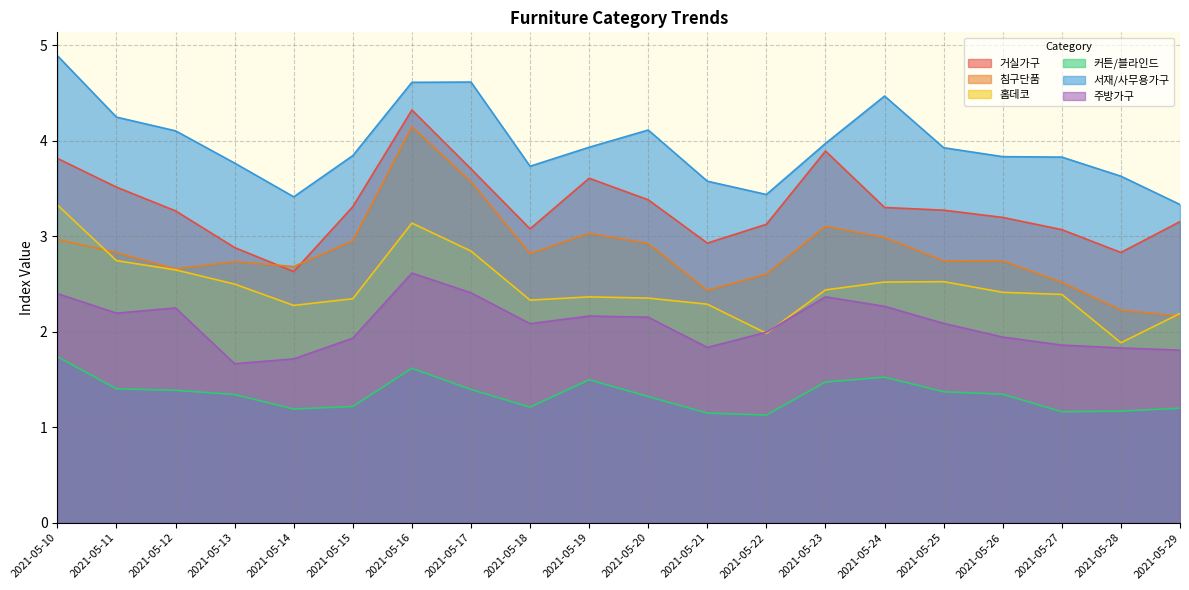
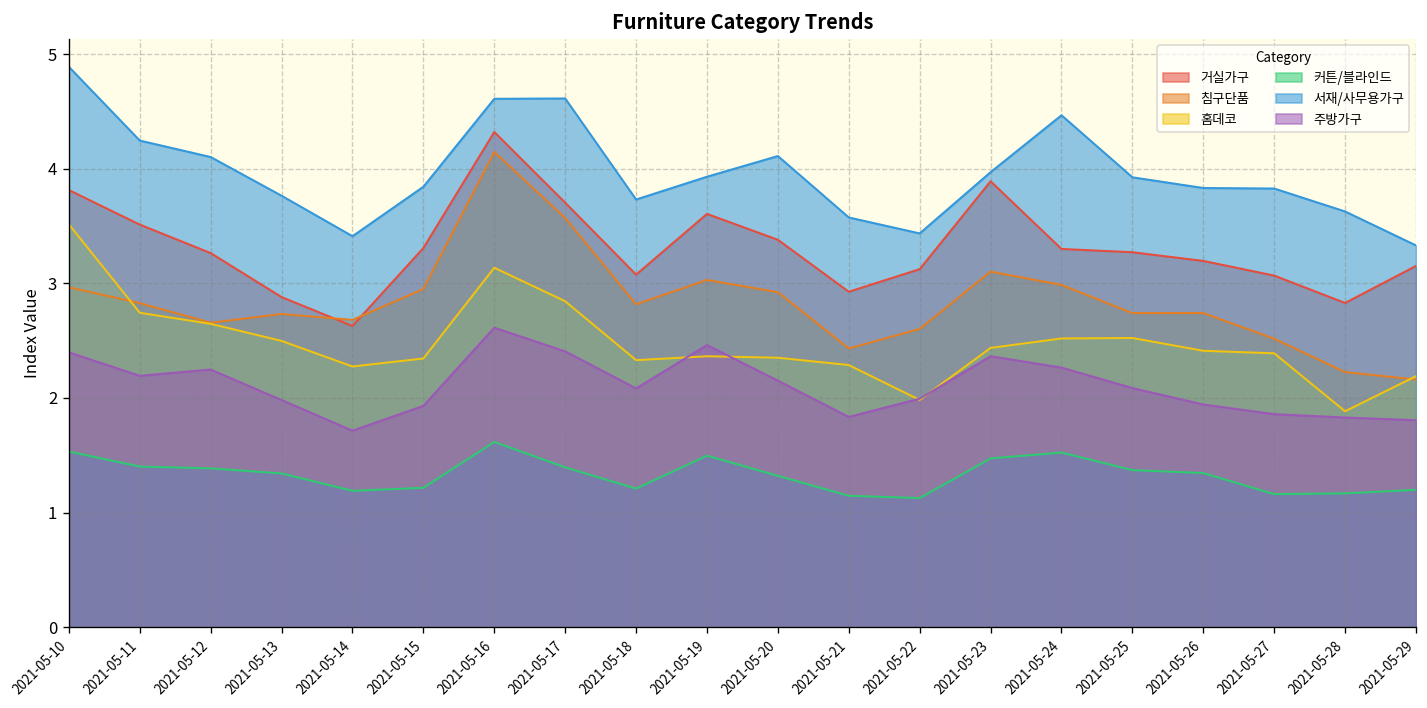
  {
    "홈데코": {
-     "2021-05-10": 3.3,
+     "2021-05-10": 3.5,
      "2021-05-11": 2.7,
      "2021-05-13": 2.5,
      "2021-05-14": 2.3,
      "2021-05-15": 2.3,
      "2021-05-16": 3.1,
      "2021-05-17": 2.8,
      "2021-05-18": 2.3,
      "2021-05-19": 2.4,
      "2021-05-20": 2.4,
      "2021-05-21": 2.3,
      "2021-05-23": 2.4,
      "2021-05-24": 2.5,
      "2021-05-25": 2.5,
      "2021-05-26": 2.4,
      "2021-05-27": 2.4,
      "2021-05-28": 1.9,
      "2021-05-29": 2.2
    },
    "커튼/블라인드": {
-     "2021-05-10": 1.7,
+     "2021-05-10": 1.5,
      "2021-05-11": 1.4,
      "2021-05-12": 1.4,
      "2021-05-13": 1.3,
      "2021-05-14": 1.2,
      "2021-05-15": 1.2,
      "2021-05-16": 1.6,
      "2021-05-17": 1.4,
      "2021-05-18": 1.2,
      "2021-05-19": 1.5,
      "2021-05-20": 1.3,
      "2021-05-21": 1.1,
      "2021-05-22": 1.1,
      "2021-05-23": 1.5,
      "2021-05-24": 1.5,
      "2021-05-25": 1.4,
      "2021-05-26": 1.3,
      "2021-05-27": 1.2,
      "2021-05-28": 1.2,
      "2021-05-29": 1.2
    },
    "서재/사무용가구": {
      "2021-05-10": 4.9,
      "2021-05-11": 4.2,
      "2021-05-12": 4.1,
      "2021-05-13": 3.8,
      "2021-05-14": 3.4,
      "2021-05-15": 3.8,
      "2021-05-16": 4.6,
      "2021-05-17": 4.6,
      "2021-05-18": 3.7,
      "2021-05-19": 3.9,
      "2021-05-20": 4.1,
      "2021-05-21": 3.6,
      "2021-05-22": 3.4,
      "2021-05-23": 4.0,
      "2021-05-24": 4.5,
      "2021-05-25": 3.9,
      "2021-05-26": 3.8,
      "2021-05-27": 3.8,
      "2021-05-28": 3.6,
      "2021-05-29": 3.3
    },
    "주방가구": {
      "2021-05-10": 2.4,
      "2021-05-11": 2.2,
      "2021-05-12": 2.2,
-     "2021-05-13": 1.7,
+     "2021-05-13": 2.0,
      "2021-05-14": 1.7,
      "2021-05-15": 1.9,
      "2021-05-16": 2.6,
      "2021-05-17": 2.4,
      "2021-05-18": 2.1,
-     "2021-05-19": 2.2,
+     "2021-05-19": 2.5,
      "2021-05-20": 2.2,
      "2021-05-21": 1.8,
      "2021-05-23": 2.4,
      "2021-05-24": 2.3,
      "2021-05-25": 2.1,
      "2021-05-26": 1.9,
      "2021-05-27": 1.9,
      "2021-05-28": 1.8,
      "2021-05-29": 1.8
    }
  }
